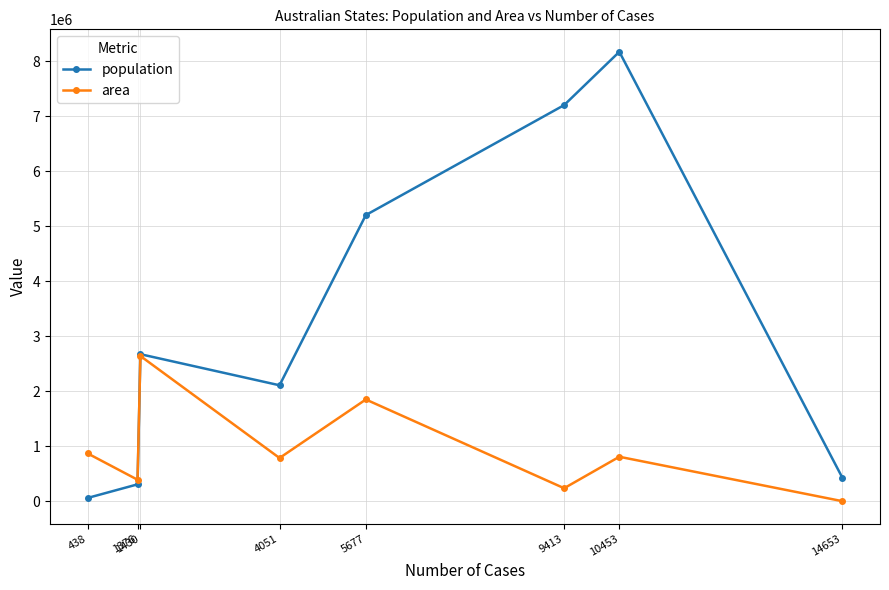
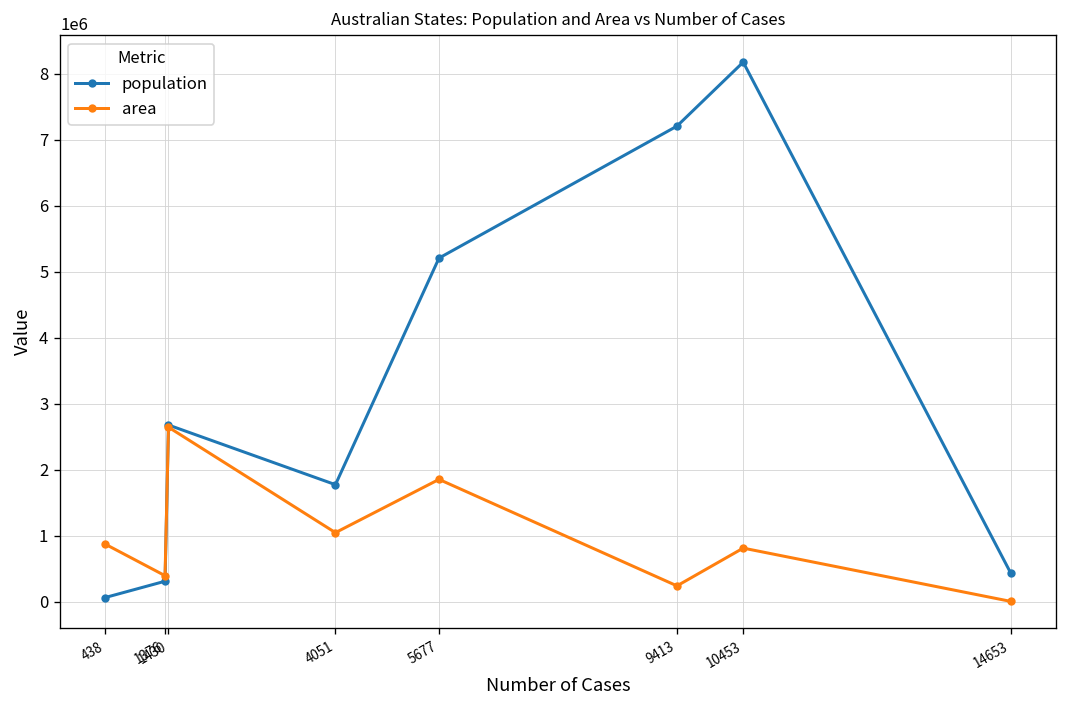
  {
    "population": {
      "438": 100000,
      "1376": 300000,
-     "4051": 2100000,
+     "4051": 1800000,
      "5677": 5200000,
      "9413": 7200000,
      "10453": 8200000,
      "14653": 400000
    },
    "area": {
      "438": 900000,
      "1376": 400000,
-     "4051": 800000,
+     "4051": 1000000,
      "5677": 1900000,
      "9413": 200000,
      "10453": 800000,
      "14653": 0
    }
  }
